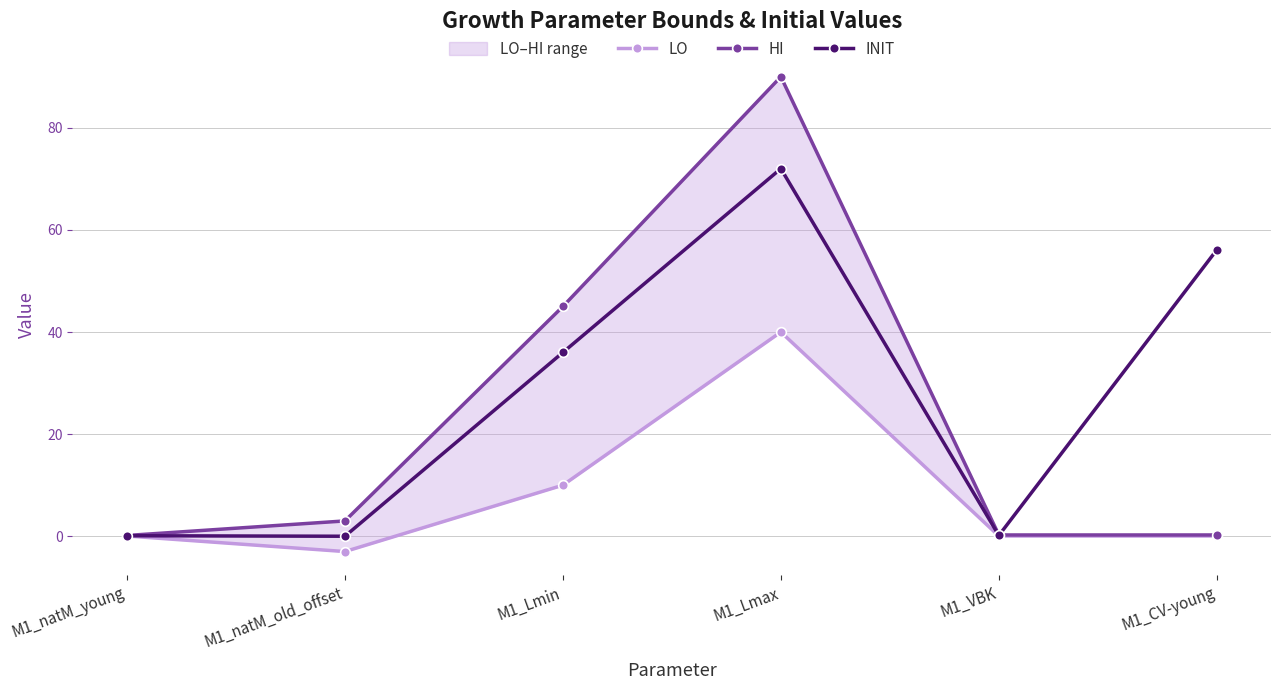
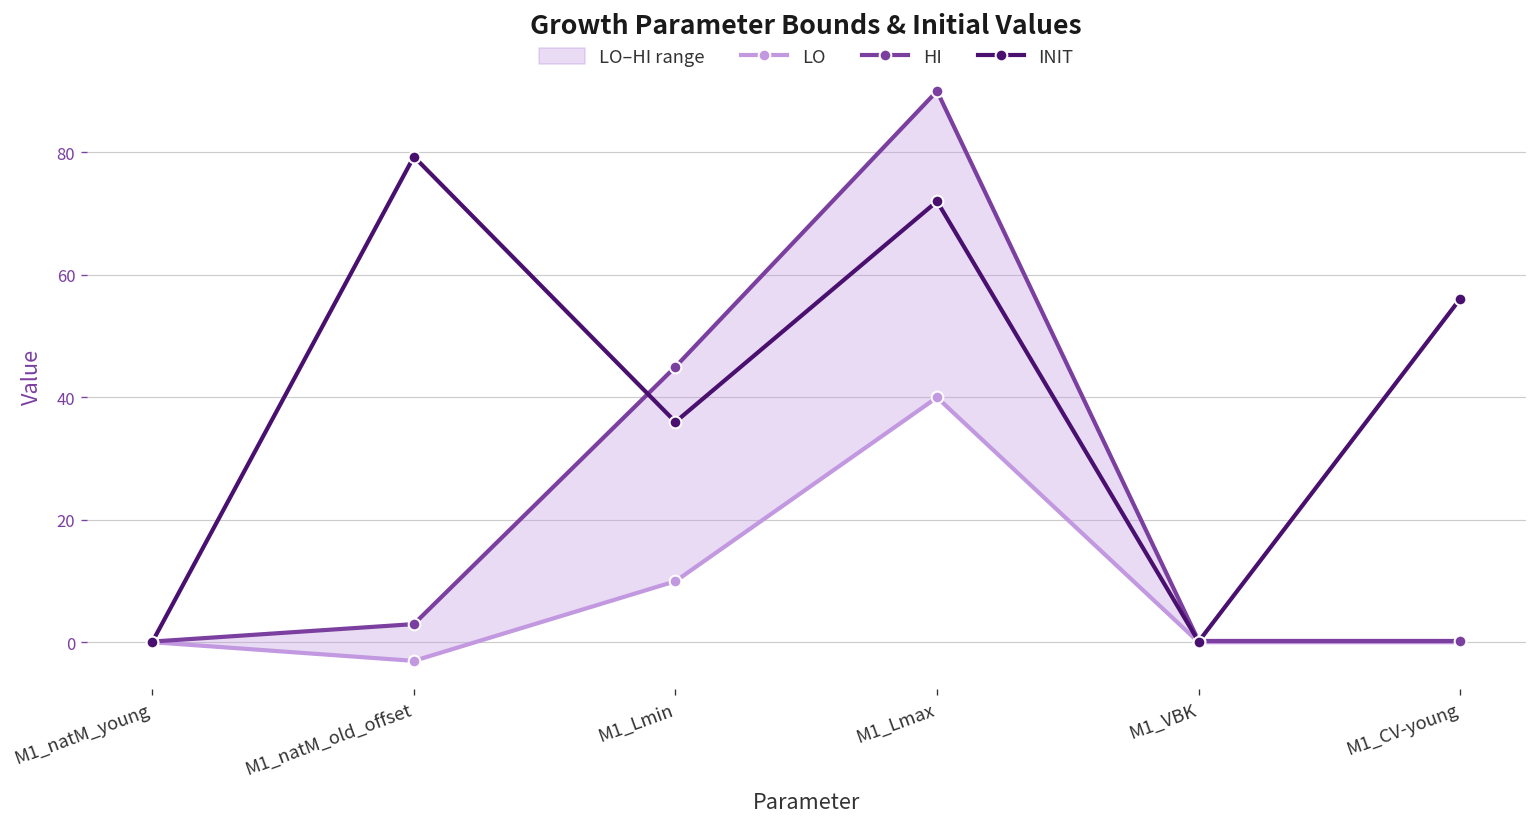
  {
    "INIT": {
-     "M1_natM_old_offset": 0,
+     "M1_natM_old_offset": 79,
      "M1_Lmin": 36,
      "M1_Lmax": 72,
      "M1_CV-young": 56
    }
  }
